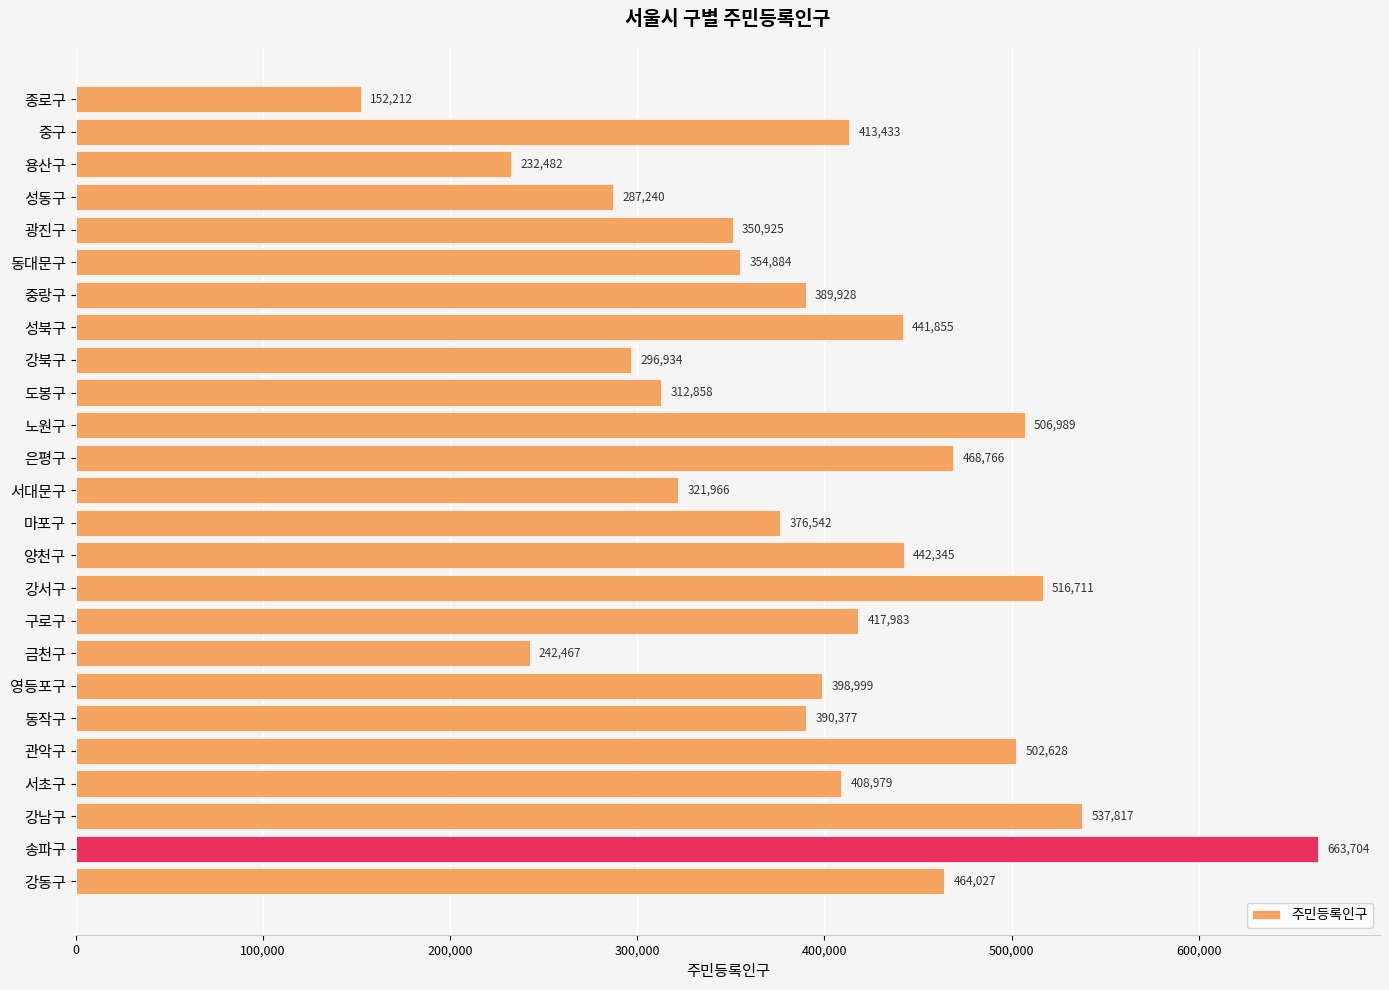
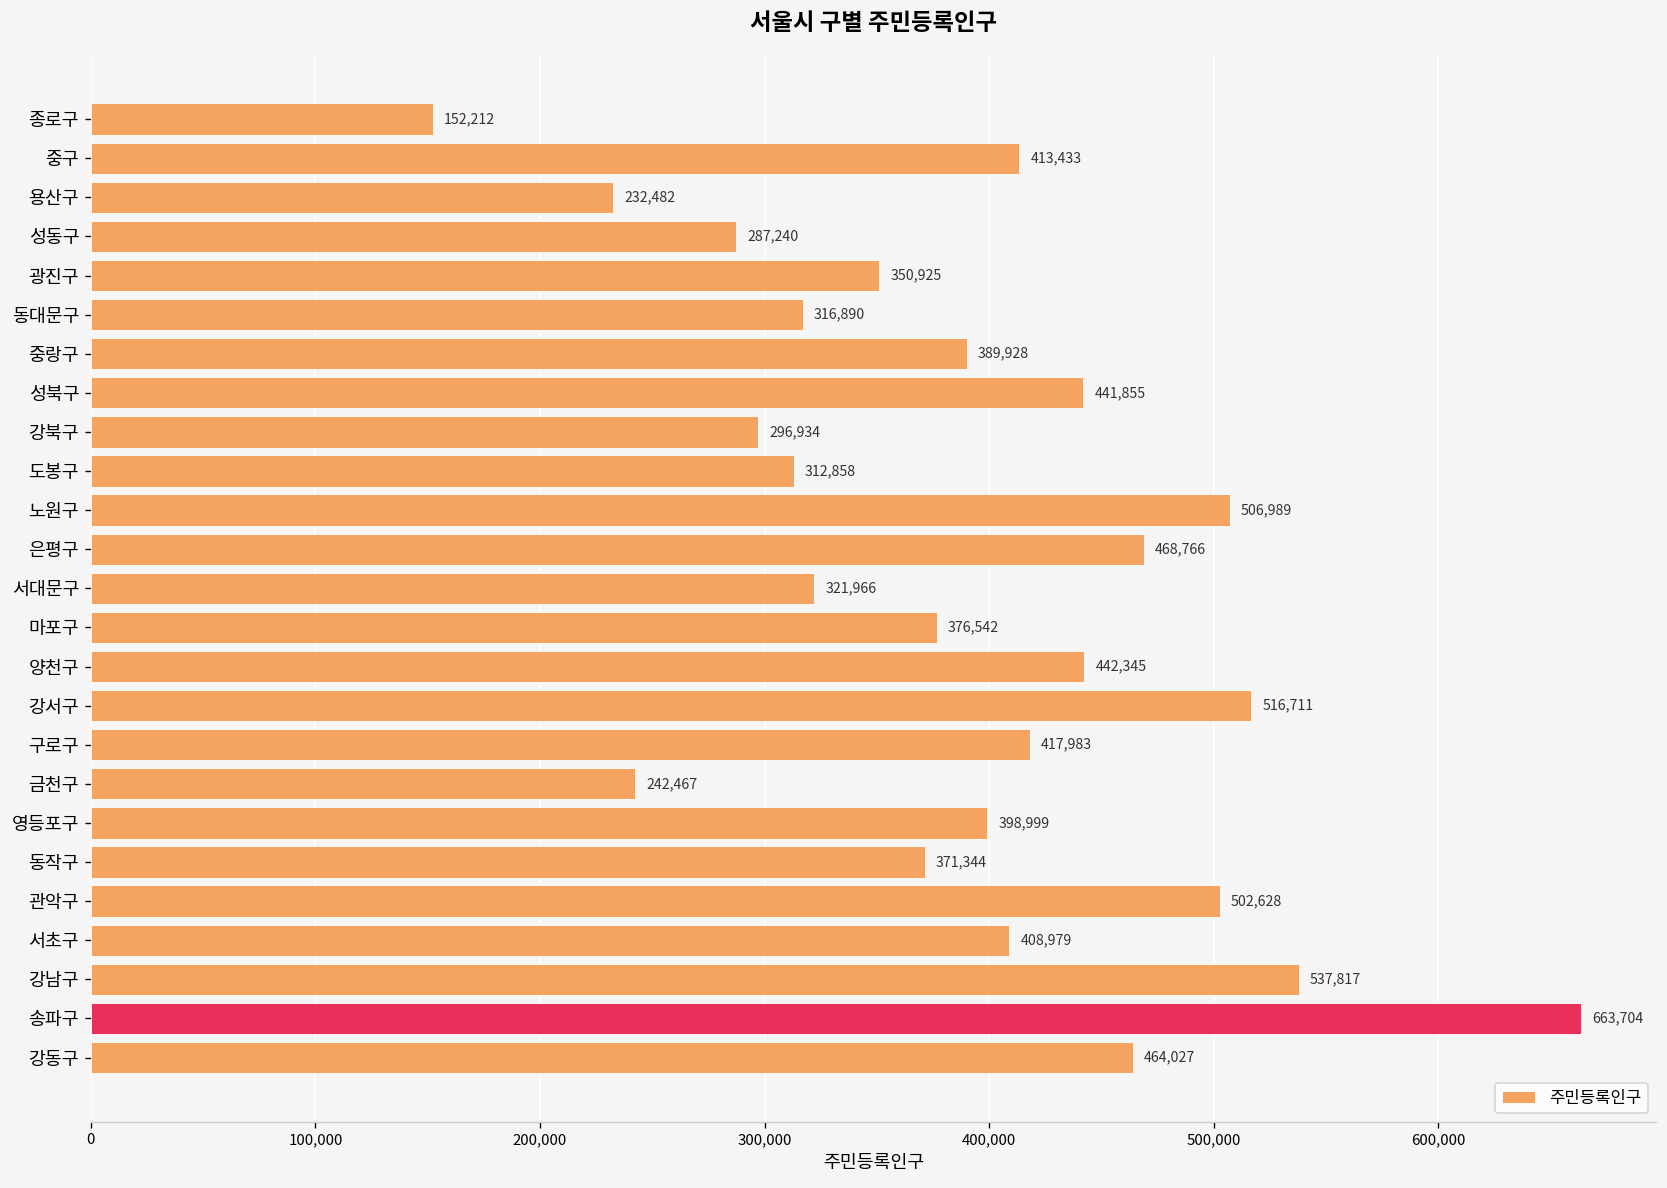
  {
    "종로구": "152,212",
    "중구": "413,433",
    "용산구": "232,482",
    "성동구": "287,240",
    "광진구": "350,925",
-   "동대문구": "354,884",
+   "동대문구": "316,890",
    "중랑구": "389,928",
    "성북구": "441,855",
    "강북구": "296,934",
    "도봉구": "312,858",
    "노원구": "506,989",
    "은평구": "468,766",
    "서대문구": "321,966",
    "마포구": "376,542",
    "양천구": "442,345",
    "강서구": "516,711",
    "구로구": "417,983",
    "금천구": "242,467",
    "영등포구": "398,999",
-   "동작구": "390,377",
+   "동작구": "371,344",
    "관악구": "502,628",
    "서초구": "408,979",
    "강남구": "537,817",
    "송파구": "663,704",
    "강동구": "464,027"
  }
